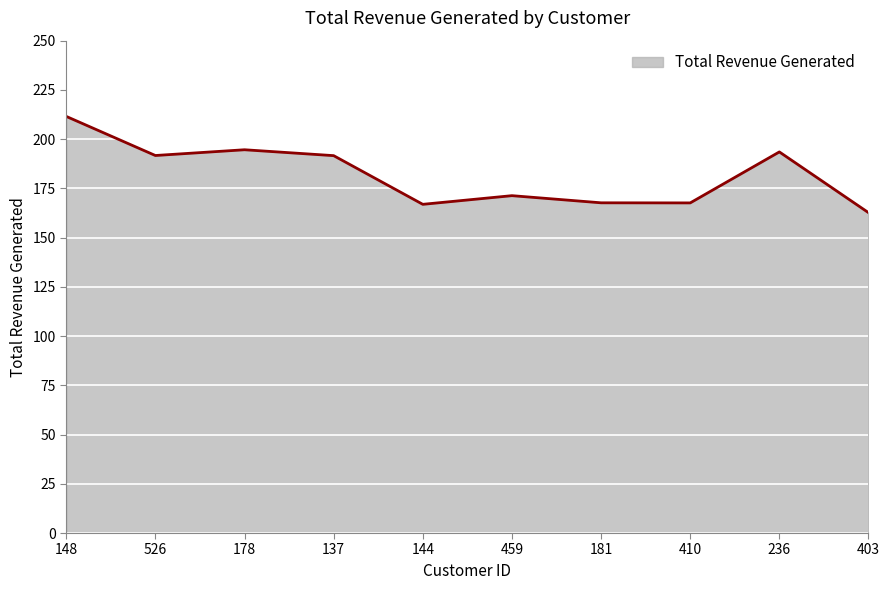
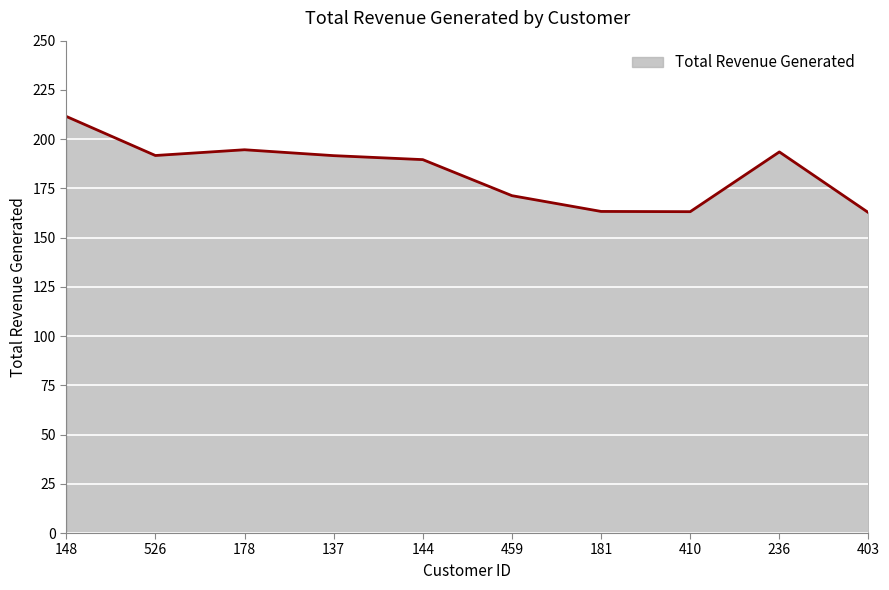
  {
    "148": 212,
    "526": 192,
    "178": 195,
    "137": 192,
-   "144": 167,
+   "144": 190,
    "459": 171,
-   "181": 168,
-   "410": 168,
+   "181": 163,
+   "410": 163,
    "236": 194,
    "403": 163
  }
